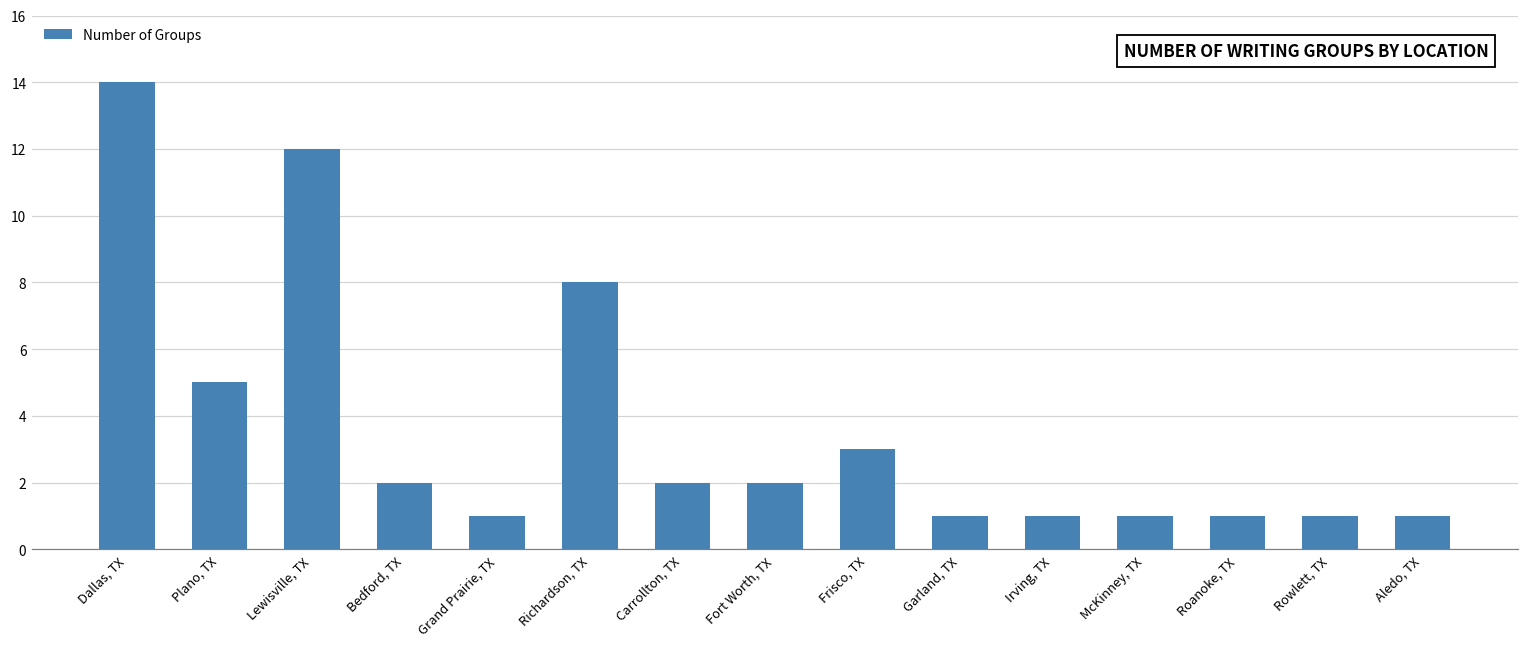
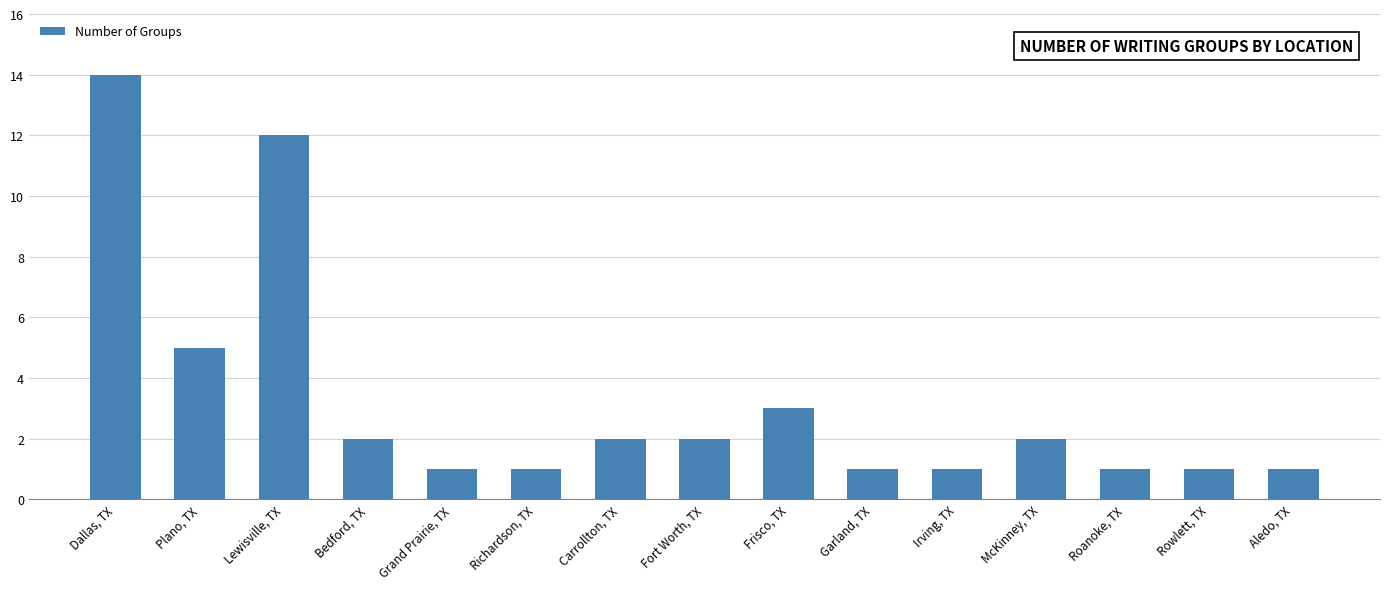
  {
    "Dallas, TX": 14,
    "Plano, TX": 5,
    "Lewisville, TX": 12,
    "Bedford, TX": 2,
    "Grand Prairie, TX": 1,
-   "Richardson, TX": 8,
+   "Richardson, TX": 1,
    "Carrollton, TX": 2,
    "Fort Worth, TX": 2,
    "Frisco, TX": 3,
    "Garland, TX": 1,
    "Irving, TX": 1,
-   "McKinney, TX": 1,
+   "McKinney, TX": 2,
    "Roanoke, TX": 1,
    "Rowlett, TX": 1,
    "Aledo, TX": 1
  }
